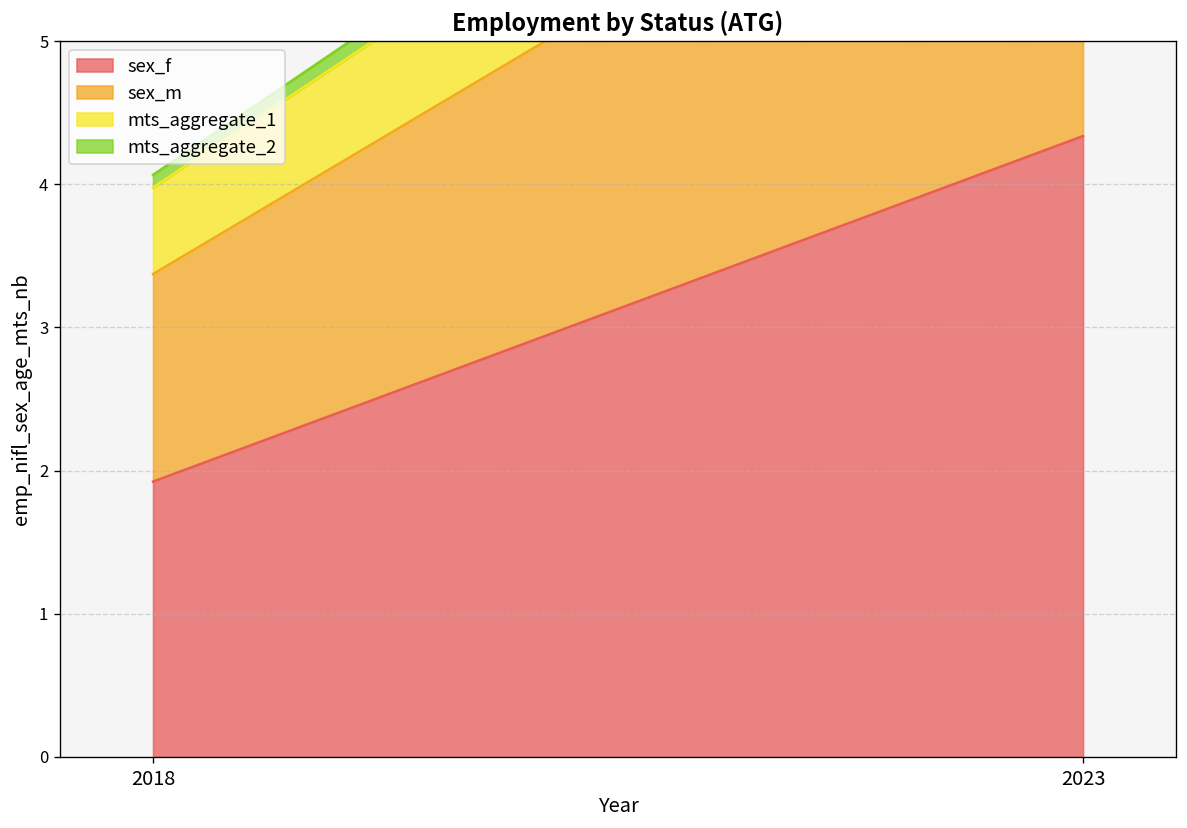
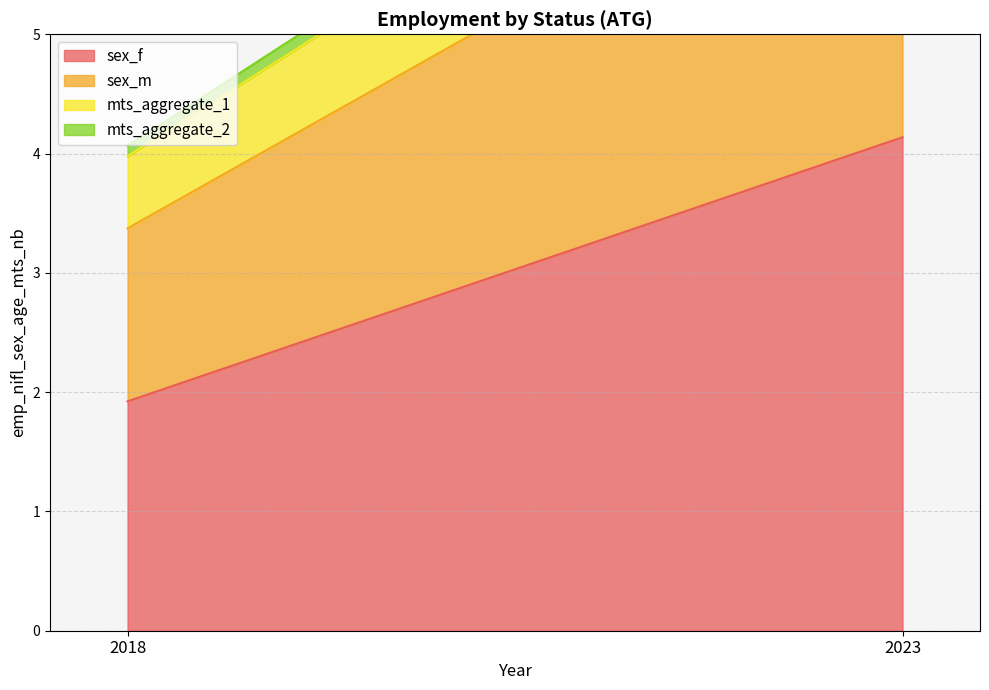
  {
    "sex_f": {
      "2018": 1.92,
-     "2023": 4.34
+     "2023": 4.14
    },
    "sex_m": {
      "2018": 1.45
    },
    "mts_aggregate_1": {
      "2018": 0.61
    },
    "mts_aggregate_2": {
      "2018": 0.09
    }
  }
